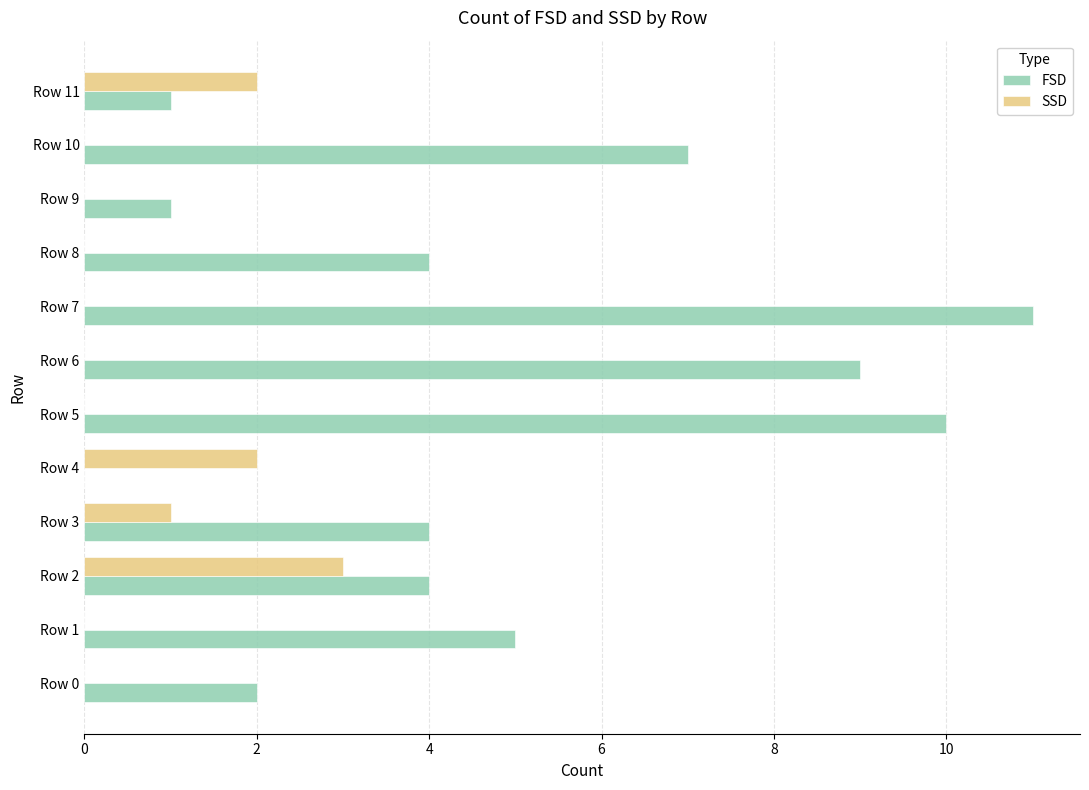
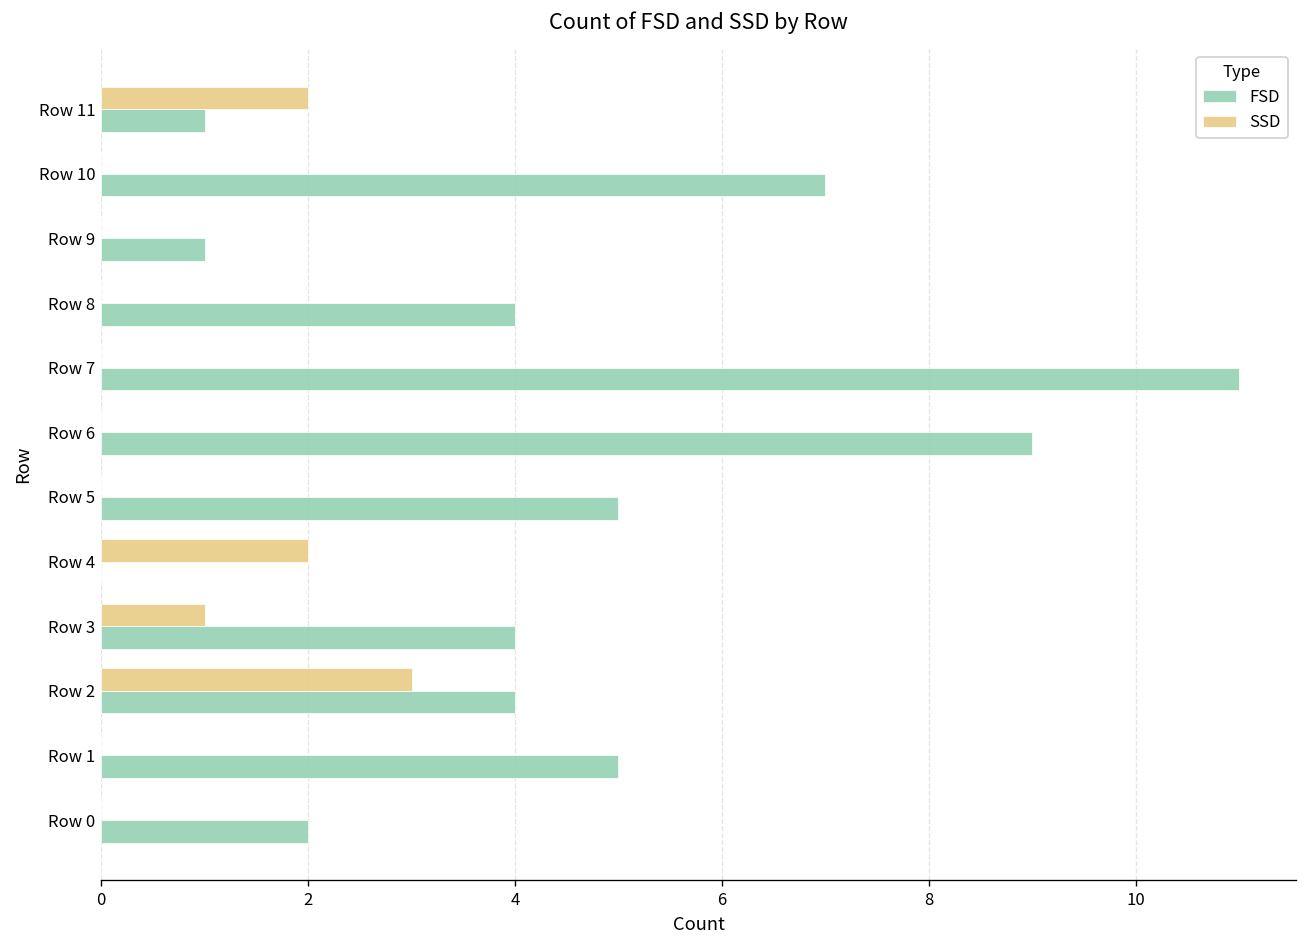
  {
    "FSD": {
      "Row 11": 1,
      "Row 10": 7,
      "Row 9": 1,
      "Row 8": 4,
      "Row 7": 11,
      "Row 6": 9,
-     "Row 5": 10,
+     "Row 5": 5,
      "Row 4": 0,
      "Row 3": 4,
      "Row 2": 4,
      "Row 1": 5,
      "Row 0": 2
    },
    "SSD": {
      "Row 11": 2,
      "Row 10": 0,
      "Row 9": 0,
      "Row 8": 0,
      "Row 7": 0,
      "Row 6": 0,
      "Row 5": 0,
      "Row 4": 2,
      "Row 3": 1,
      "Row 2": 3,
      "Row 1": 0,
      "Row 0": 0
    }
  }
